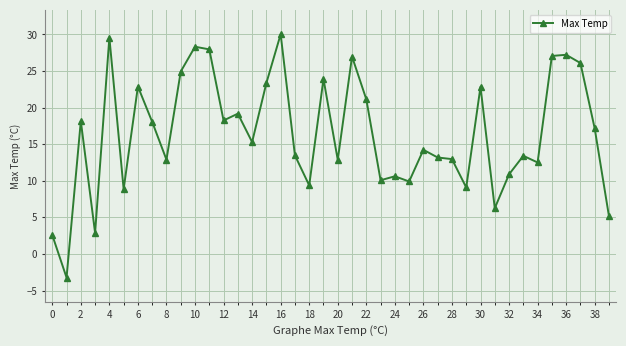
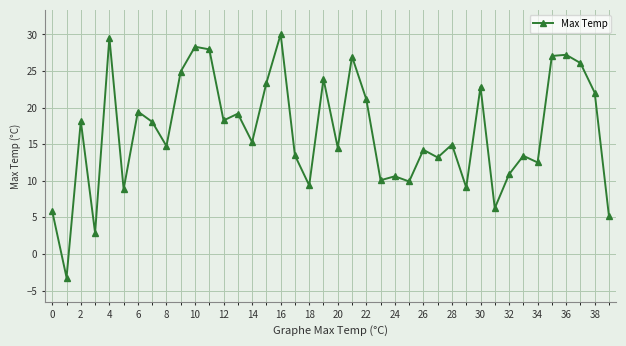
  {
-   "0": 3,
+   "0": 6,
    "2": 18,
    "4": 30,
-   "6": 23,
-   "8": 13,
+   "6": 19,
+   "8": 15,
    "10": 28,
    "12": 18,
    "14": 15,
    "16": 30,
    "18": 9,
-   "20": 13,
+   "20": 15,
    "22": 21,
    "24": 11,
    "26": 14,
-   "28": 13,
+   "28": 15,
    "30": 23,
    "32": 11,
    "34": 13,
    "36": 27,
-   "38": 17
+   "38": 22
  }
